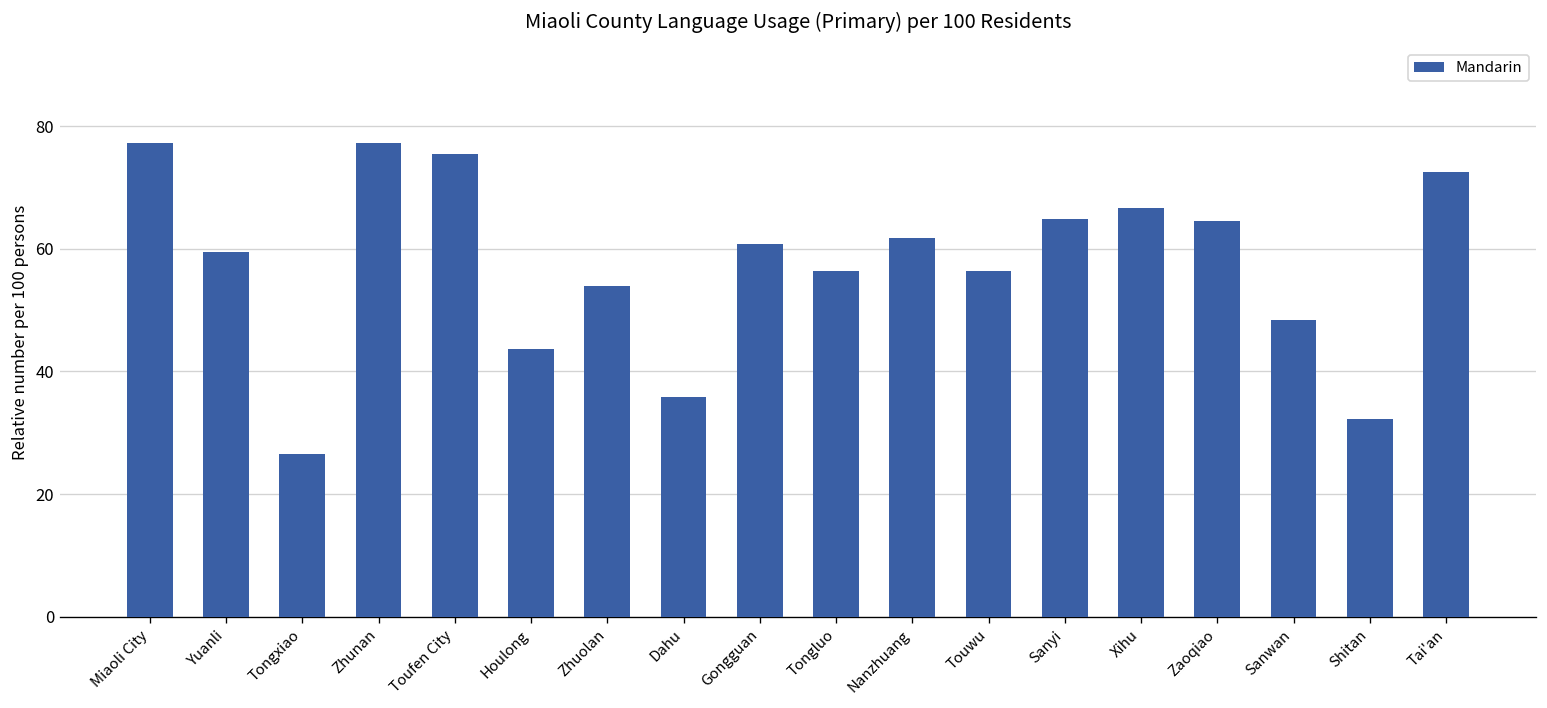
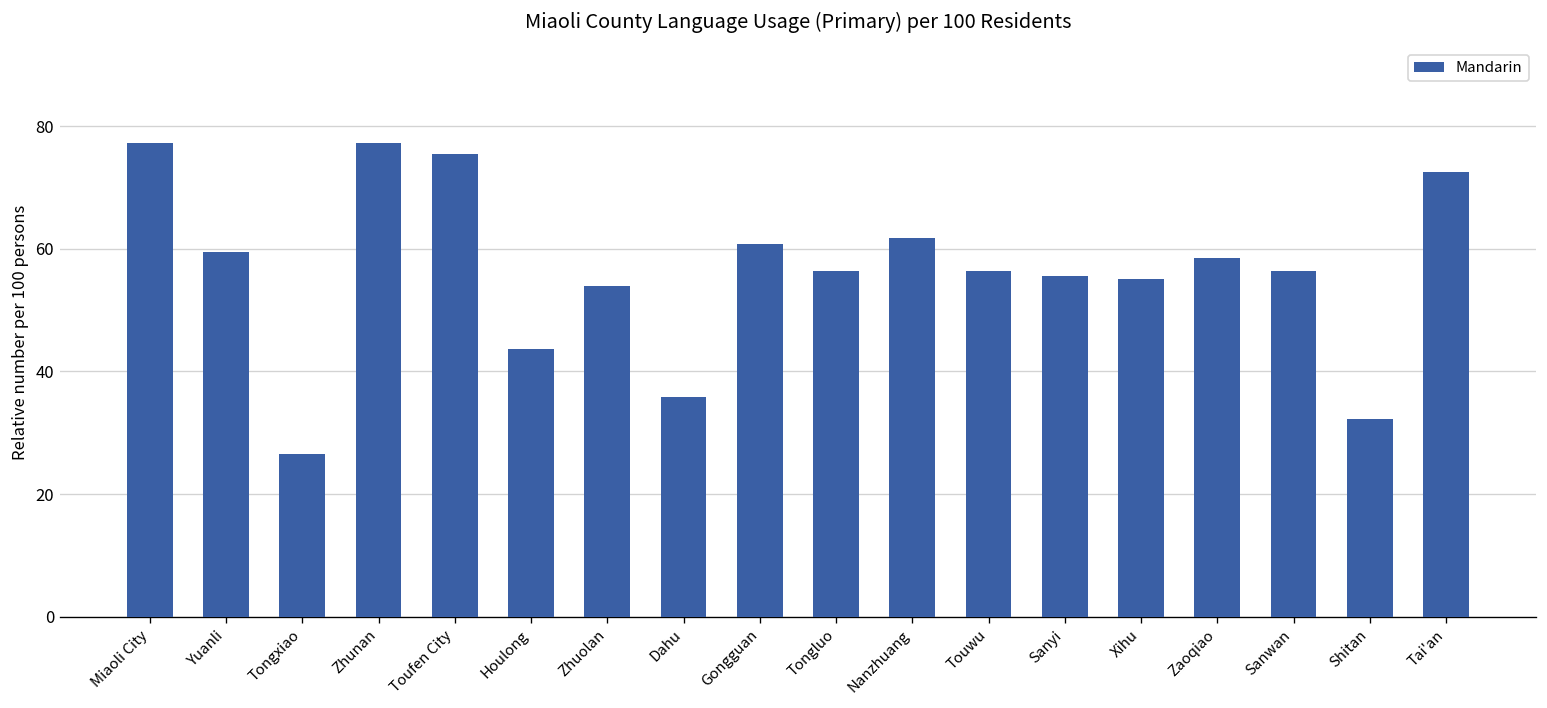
  {
    "Miaoli City": 77,
    "Yuanli": 59,
    "Tongxiao": 27,
    "Zhunan": 77,
    "Toufen City": 75,
    "Houlong": 44,
    "Zhuolan": 54,
    "Dahu": 36,
    "Gongguan": 61,
    "Tongluo": 56,
    "Nanzhuang": 62,
    "Touwu": 56,
-   "Sanyi": 65,
-   "Xihu": 67,
-   "Zaoqiao": 65,
-   "Sanwan": 48,
+   "Sanyi": 56,
+   "Xihu": 55,
+   "Zaoqiao": 59,
+   "Sanwan": 56,
    "Shitan": 32,
    "Tai'an": 73
  }
